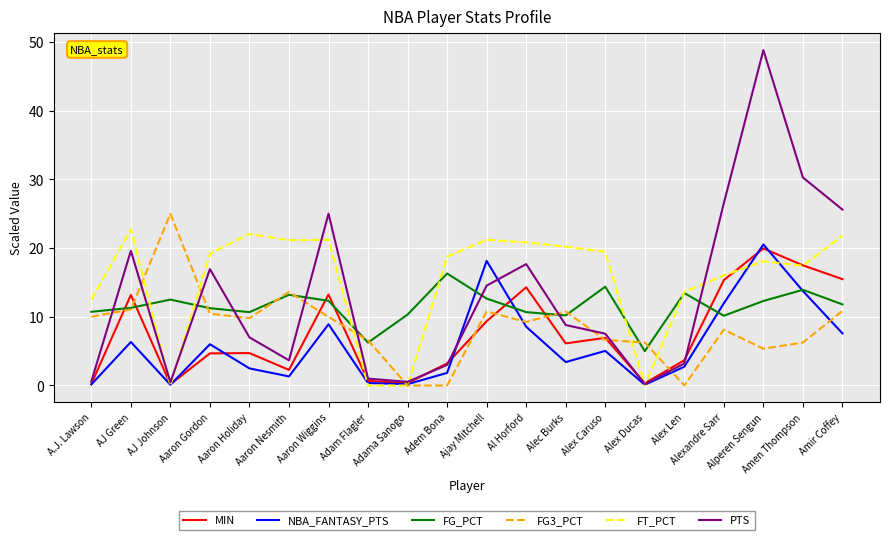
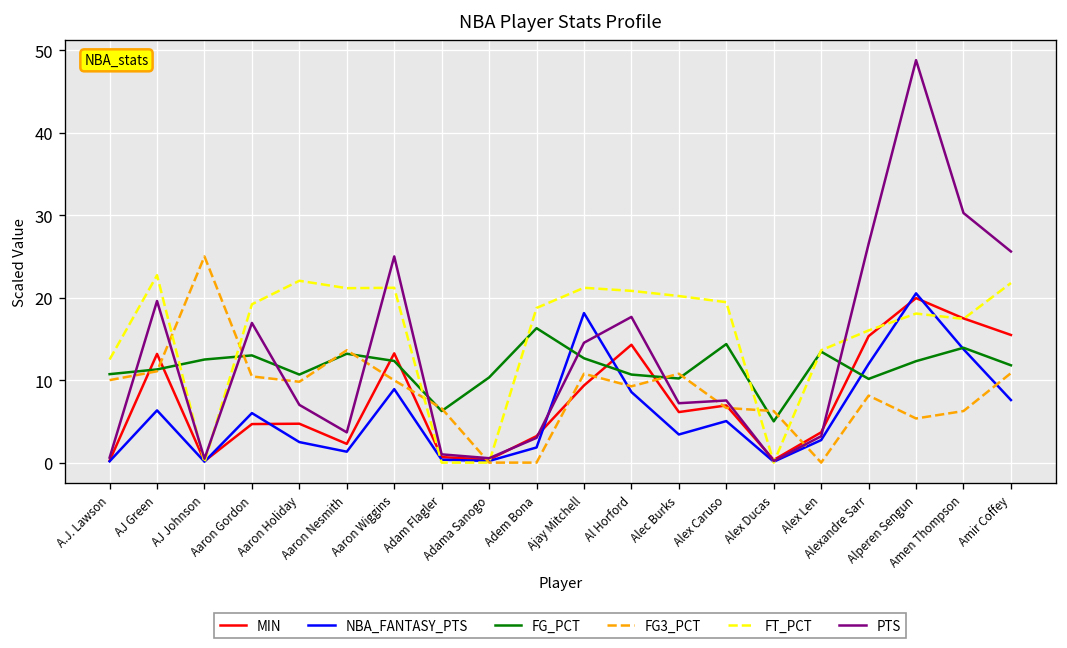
  {
    "MIN": {
      "AJ Green": 13,
      "Aaron Gordon": 5,
      "Aaron Holiday": 5,
      "Aaron Nesmith": 2,
      "Aaron Wiggins": 13,
      "Ajay Mitchell": 9,
      "Al Horford": 14,
      "Alec Burks": 6,
      "Alex Len": 4,
      "Alexandre Sarr": 15,
      "Alperen Sengun": 20,
      "Amir Coffey": 15
    },
    "NBA_FANTASY_PTS": {
      "AJ Green": 6,
      "Aaron Gordon": 6,
      "Aaron Holiday": 2,
      "Aaron Nesmith": 1,
      "Aaron Wiggins": 9,
      "Adem Bona": 2,
      "Ajay Mitchell": 18,
      "Al Horford": 9,
      "Alec Burks": 3,
      "Alex Caruso": 5,
      "Alex Len": 3,
      "Alexandre Sarr": 12,
      "Alperen Sengun": 21,
      "Amir Coffey": 8
    },
    "FG_PCT": {
      "A.J. Lawson": 11,
      "AJ Johnson": 13,
-     "Aaron Gordon": 11,
+     "Aaron Gordon": 13,
      "Aaron Holiday": 11,
      "Aaron Nesmith": 13,
      "Aaron Wiggins": 12,
      "Adama Sanogo": 10,
      "Adem Bona": 16,
      "Ajay Mitchell": 13,
      "Al Horford": 11,
      "Alec Burks": 10,
      "Alex Caruso": 14,
      "Alex Ducas": 5,
      "Alexandre Sarr": 10,
      "Alperen Sengun": 12,
      "Amir Coffey": 12
    },
    "FG3_PCT": {
      "A.J. Lawson": 10,
      "AJ Johnson": 25,
      "Aaron Gordon": 10,
      "Aaron Holiday": 10,
      "Aaron Nesmith": 14,
      "Aaron Wiggins": 10,
      "Adem Bona": 0,
      "Ajay Mitchell": 11,
      "Al Horford": 9,
      "Alec Burks": 11,
      "Alex Ducas": 6,
      "Alex Len": 0,
      "Alexandre Sarr": 8,
      "Alperen Sengun": 5,
      "Amen Thompson": 6,
      "Amir Coffey": 11
    },
    "FT_PCT": {
      "A.J. Lawson": 13,
      "AJ Green": 23,
      "Aaron Gordon": 19,
      "Aaron Holiday": 22,
      "Aaron Nesmith": 21,
      "Aaron Wiggins": 21,
      "Adem Bona": 19,
      "Ajay Mitchell": 21,
      "Al Horford": 21,
      "Alec Burks": 20,
      "Alex Caruso": 19,
      "Alexandre Sarr": 16,
      "Alperen Sengun": 18,
      "Amir Coffey": 22
    },
    "PTS": {
      "A.J. Lawson": 1,
      "AJ Green": 20,
      "Aaron Gordon": 17,
      "Aaron Holiday": 7,
      "Aaron Nesmith": 4,
      "Aaron Wiggins": 25,
      "Ajay Mitchell": 15,
      "Al Horford": 18,
-     "Alec Burks": 9,
+     "Alec Burks": 7,
      "Alex Caruso": 8,
      "Alex Len": 3,
      "Alexandre Sarr": 27,
      "Alperen Sengun": 49,
      "Amen Thompson": 30,
      "Amir Coffey": 26
    }
  }
